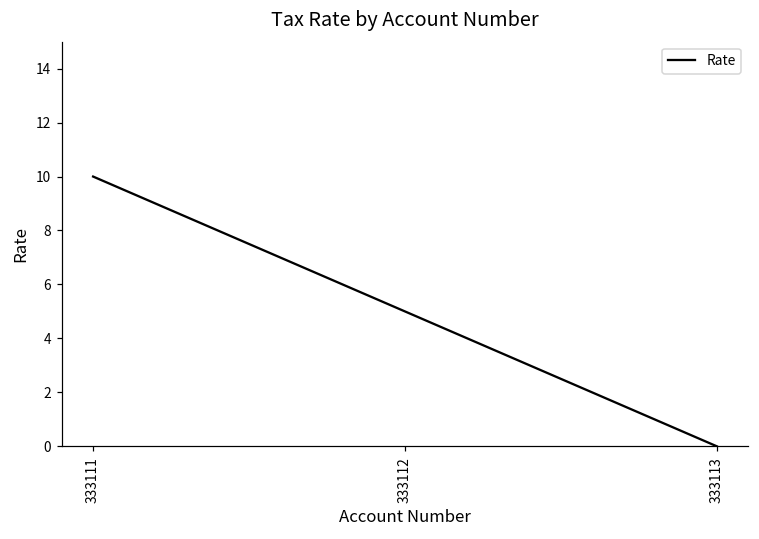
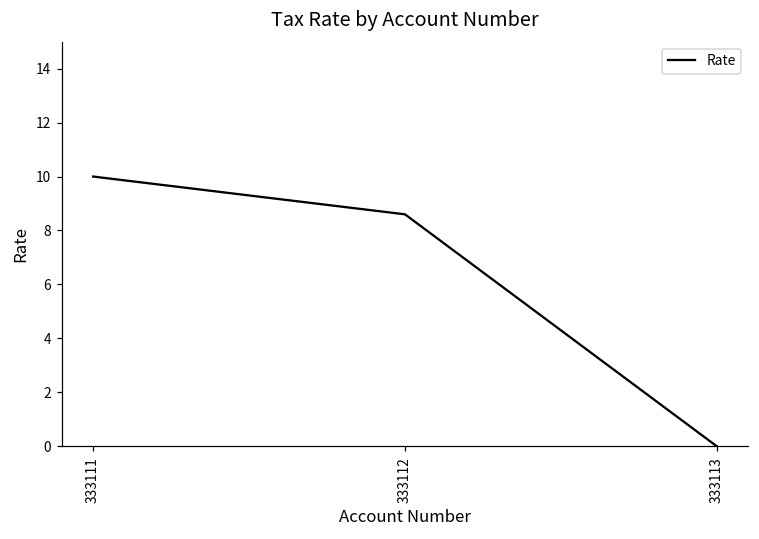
  {
    "333111": 10.0,
-   "333112": 5.0,
+   "333112": 8.6,
    "333113": 0.0
  }
